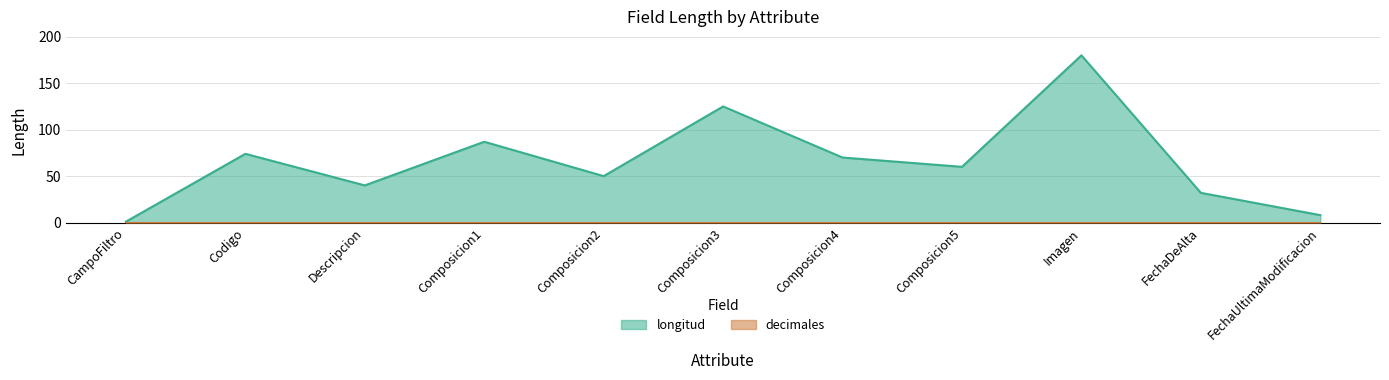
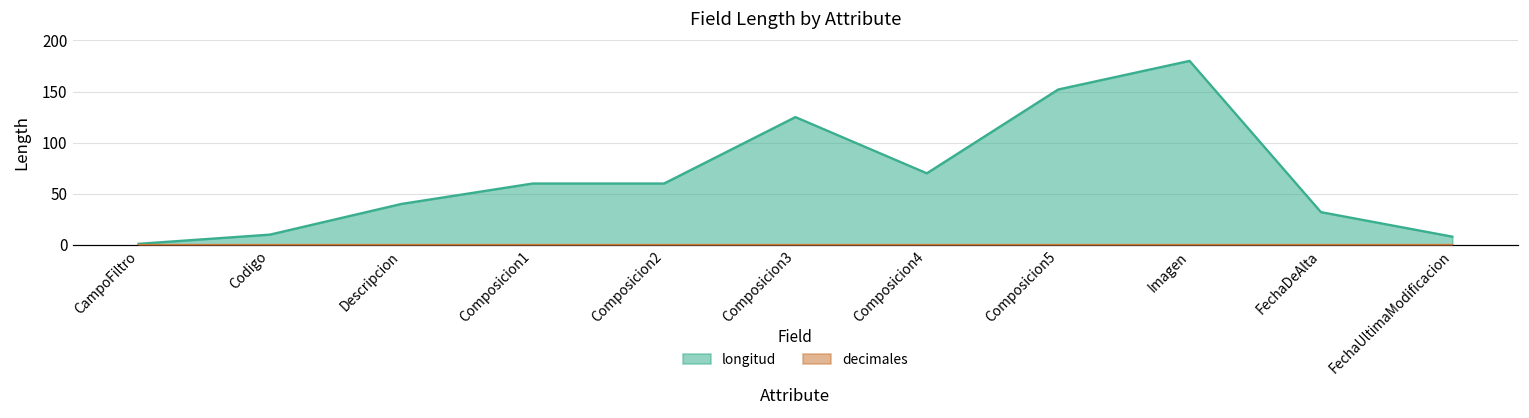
  {
    "longitud": {
-     "Codigo": 70,
+     "Codigo": 10,
      "Descripcion": 40,
-     "Composicion1": 90,
-     "Composicion2": 50,
+     "Composicion1": 60,
+     "Composicion2": 60,
      "Composicion3": 130,
      "Composicion4": 70,
-     "Composicion5": 60,
+     "Composicion5": 150,
      "Imagen": 180,
      "FechaDeAlta": 30,
      "FechaUltimaModificacion": 10
    },
    "decimales": {
      "Codigo": 0,
      "Descripcion": 0,
      "Composicion1": 0,
      "Composicion2": 0,
      "Composicion3": 0,
      "Composicion4": 0,
      "Composicion5": 0,
      "Imagen": 0,
      "FechaDeAlta": 0,
      "FechaUltimaModificacion": 0
    }
  }
